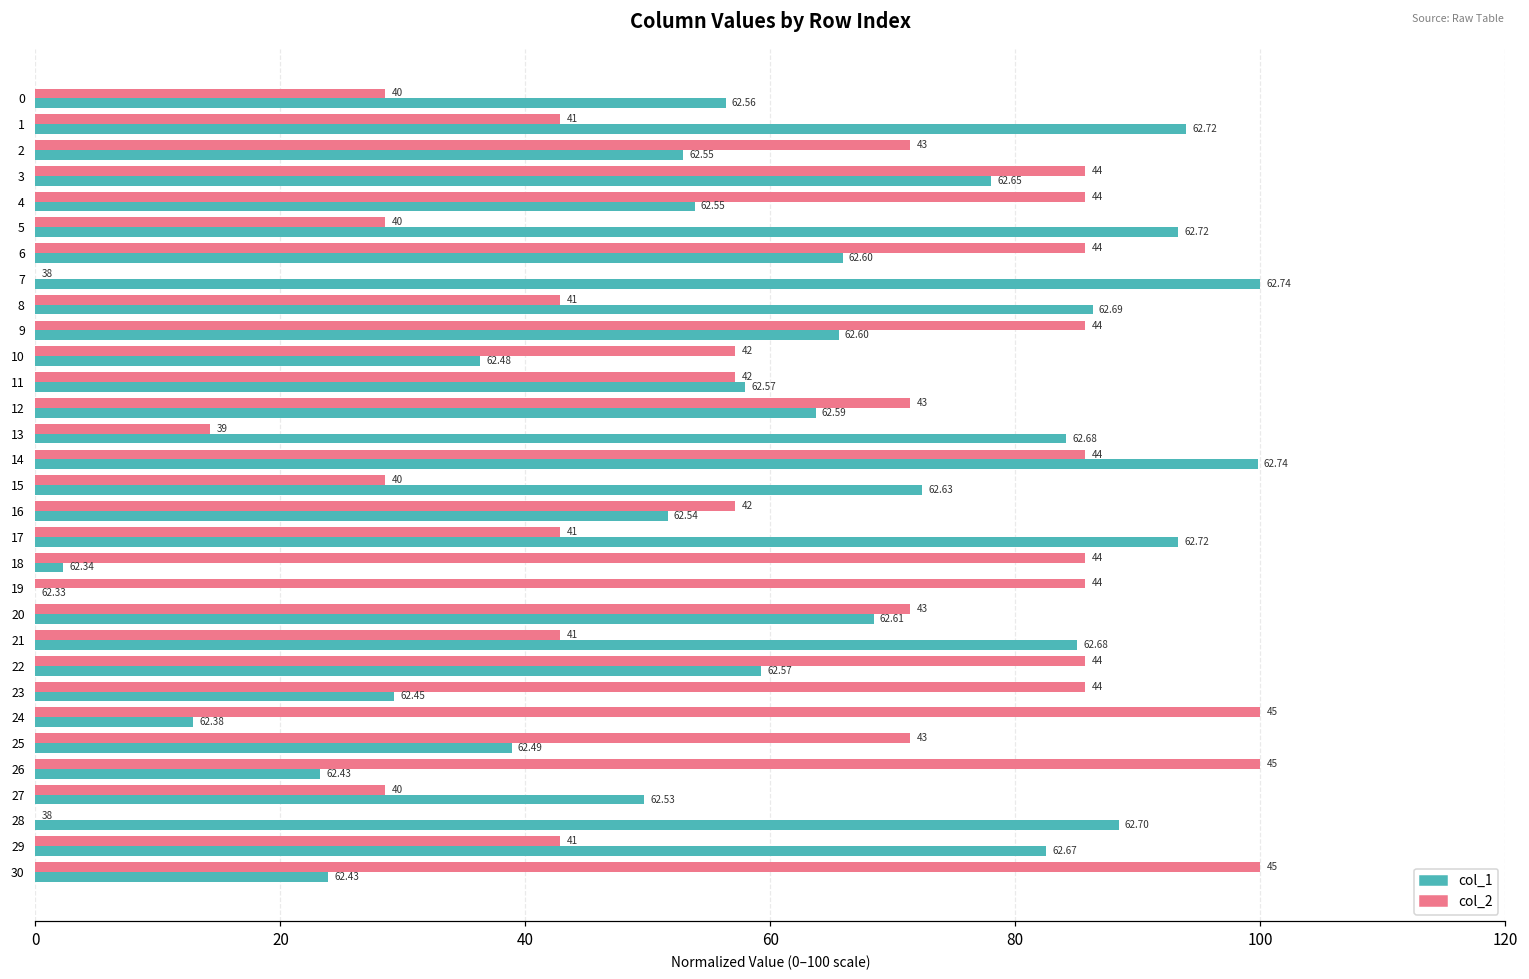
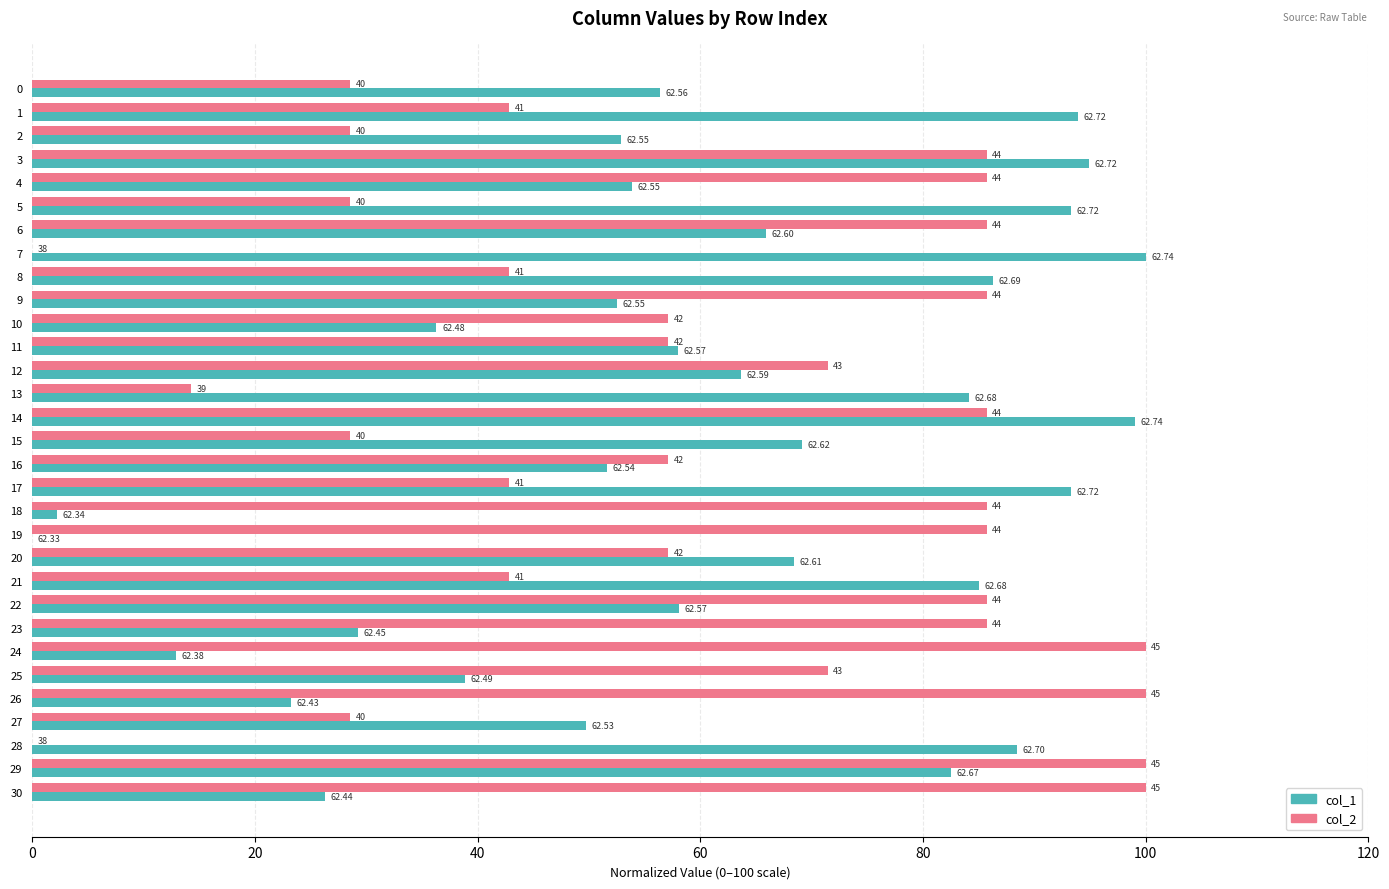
  {
    "col_1": {
-     "3": 62.65,
-     "9": 62.60,
-     "14": 99.8,
-     "15": 62.63,
-     "22": 59.2,
-     "30": 62.43
+     "3": 62.72,
+     "9": 62.55,
+     "14": 99.1,
+     "15": 62.62,
+     "22": 58.1,
+     "30": 62.44
    },
    "col_2": {
-     "2": 43,
-     "20": 43,
-     "29": 41
+     "2": 40,
+     "20": 42,
+     "29": 45
    }
  }
